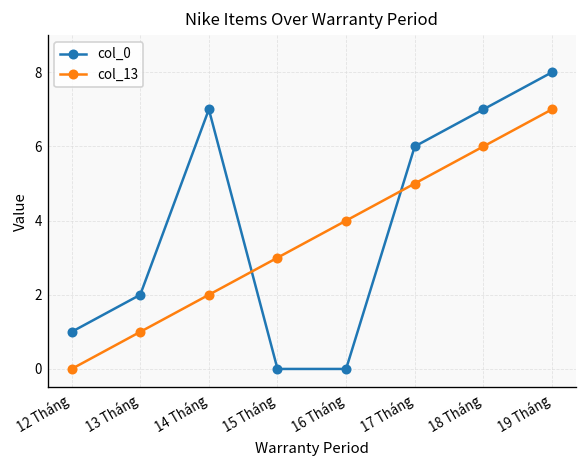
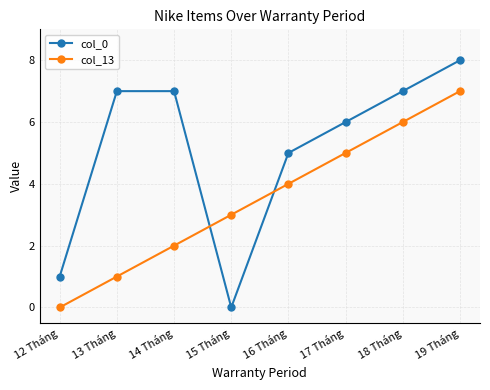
  {
    "col_0": {
      "12 Tháng": 1,
-     "13 Tháng": 2,
+     "13 Tháng": 7,
      "14 Tháng": 7,
      "15 Tháng": 0,
-     "16 Tháng": 0,
+     "16 Tháng": 5,
      "17 Tháng": 6,
      "18 Tháng": 7,
      "19 Tháng": 8
    },
    "col_13": {
      "12 Tháng": 0,
      "13 Tháng": 1,
      "14 Tháng": 2,
      "15 Tháng": 3,
      "16 Tháng": 4,
      "17 Tháng": 5,
      "18 Tháng": 6,
      "19 Tháng": 7
    }
  }
